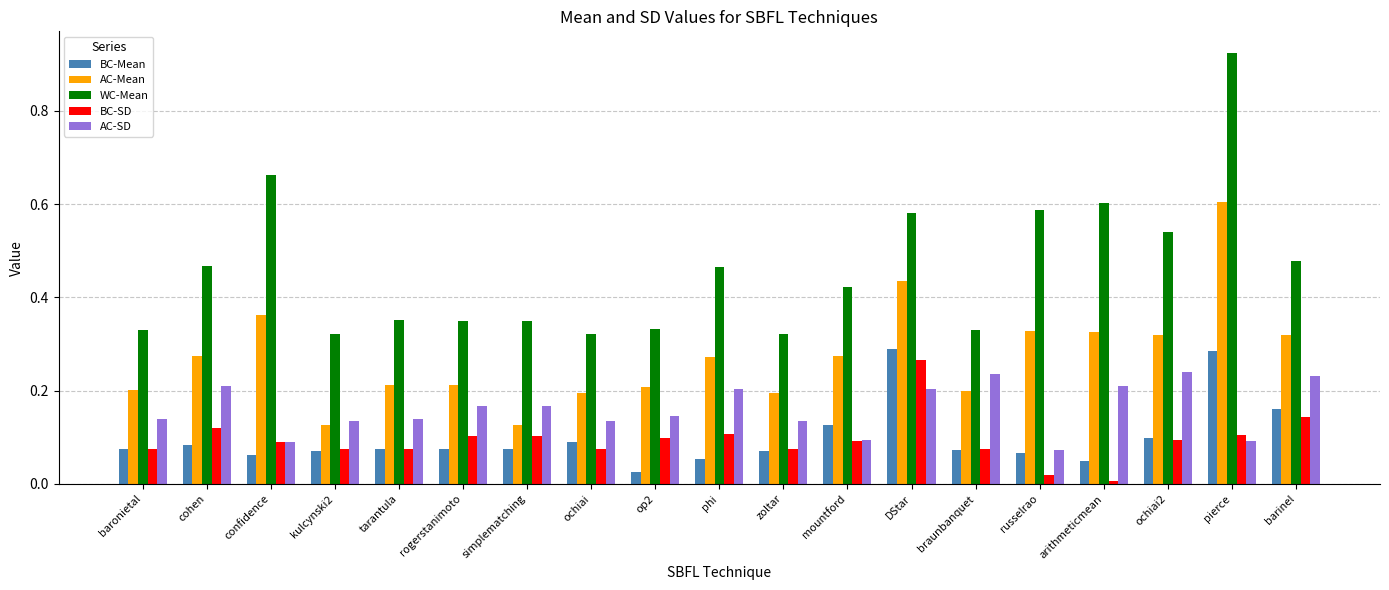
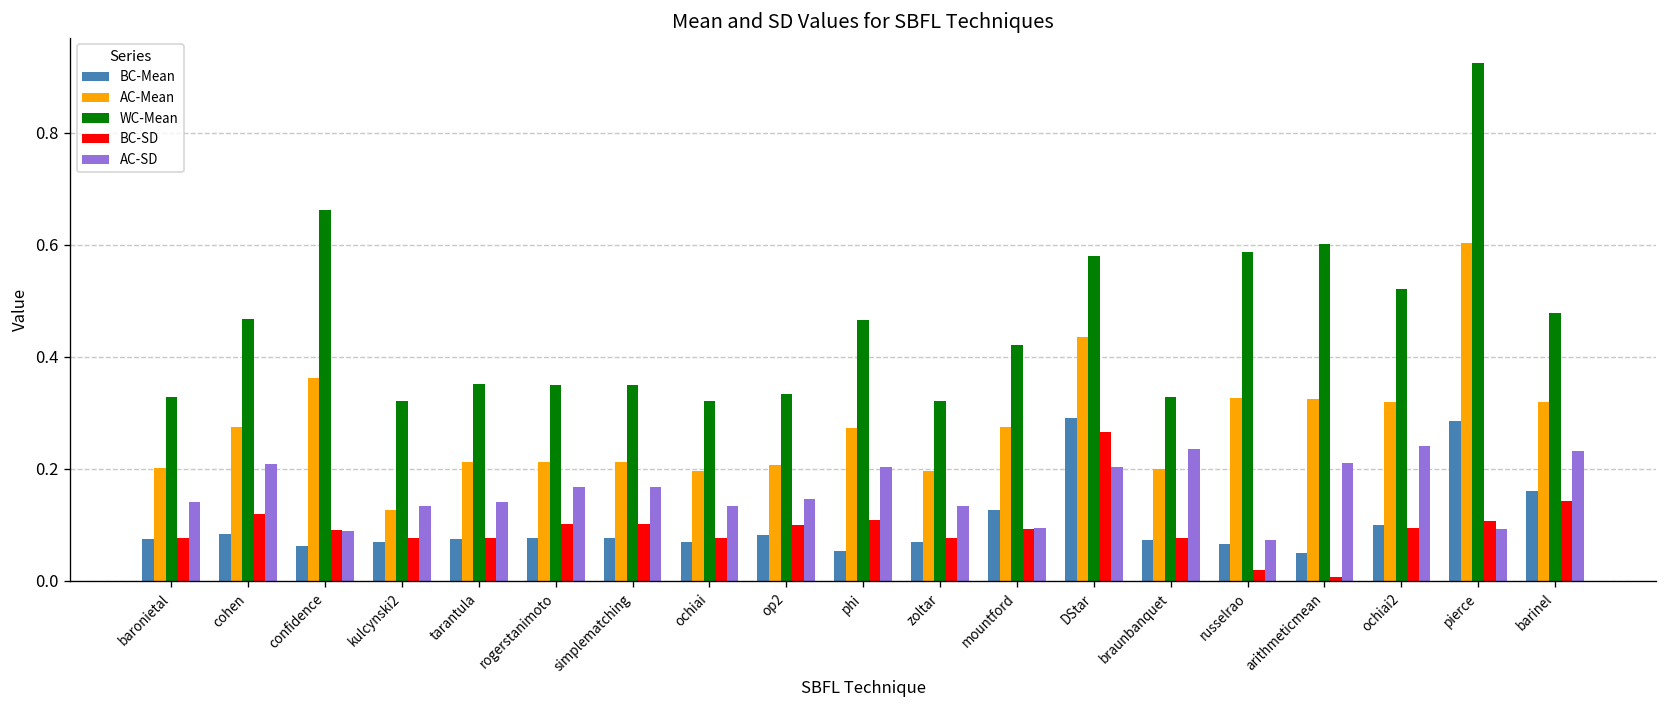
  {
    "BC-Mean": {
      "baronietal": 0.08,
      "cohen": 0.08,
      "confidence": 0.06,
      "kulcynski2": 0.07,
      "tarantula": 0.07,
      "rogerstanimoto": 0.08,
      "simplematching": 0.08,
-     "ochiai": 0.09,
-     "op2": 0.03,
+     "ochiai": 0.07,
+     "op2": 0.08,
      "phi": 0.05,
      "zoltar": 0.07,
      "mountford": 0.13,
      "DStar": 0.29,
      "braunbanquet": 0.07,
      "russelrao": 0.07,
      "arithmeticmean": 0.05,
      "ochiai2": 0.10,
      "pierce": 0.29,
      "barinel": 0.16
    },
    "AC-Mean": {
      "baronietal": 0.20,
      "cohen": 0.28,
      "confidence": 0.36,
      "kulcynski2": 0.13,
      "tarantula": 0.21,
      "rogerstanimoto": 0.21,
-     "simplematching": 0.13,
+     "simplematching": 0.21,
      "ochiai": 0.20,
      "op2": 0.21,
      "phi": 0.27,
      "zoltar": 0.20,
      "mountford": 0.27,
      "DStar": 0.44,
      "braunbanquet": 0.20,
      "russelrao": 0.33,
      "arithmeticmean": 0.33,
      "ochiai2": 0.32,
      "pierce": 0.60,
      "barinel": 0.32
    },
    "WC-Mean": {
      "baronietal": 0.33,
      "cohen": 0.47,
      "confidence": 0.66,
      "kulcynski2": 0.32,
      "tarantula": 0.35,
      "rogerstanimoto": 0.35,
      "simplematching": 0.35,
      "ochiai": 0.32,
      "op2": 0.33,
      "phi": 0.47,
      "zoltar": 0.32,
      "mountford": 0.42,
      "DStar": 0.58,
      "braunbanquet": 0.33,
      "russelrao": 0.59,
      "arithmeticmean": 0.60,
-     "ochiai2": 0.54,
+     "ochiai2": 0.52,
      "pierce": 0.92,
      "barinel": 0.48
    },
    "BC-SD": {
      "baronietal": 0.08,
      "cohen": 0.12,
      "confidence": 0.09,
      "kulcynski2": 0.08,
      "tarantula": 0.08,
      "rogerstanimoto": 0.10,
      "simplematching": 0.10,
      "ochiai": 0.08,
      "op2": 0.10,
      "phi": 0.11,
      "zoltar": 0.08,
      "mountford": 0.09,
      "DStar": 0.27,
      "braunbanquet": 0.08,
      "russelrao": 0.02,
      "arithmeticmean": 0.01,
      "ochiai2": 0.10,
      "pierce": 0.11,
      "barinel": 0.14
    },
    "AC-SD": {
      "baronietal": 0.14,
      "cohen": 0.21,
      "confidence": 0.09,
      "kulcynski2": 0.13,
      "tarantula": 0.14,
      "rogerstanimoto": 0.17,
      "simplematching": 0.17,
      "ochiai": 0.13,
      "op2": 0.15,
      "phi": 0.20,
      "zoltar": 0.13,
      "mountford": 0.09,
      "DStar": 0.20,
      "braunbanquet": 0.24,
      "russelrao": 0.07,
      "arithmeticmean": 0.21,
      "ochiai2": 0.24,
      "pierce": 0.09,
      "barinel": 0.23
    }
  }
